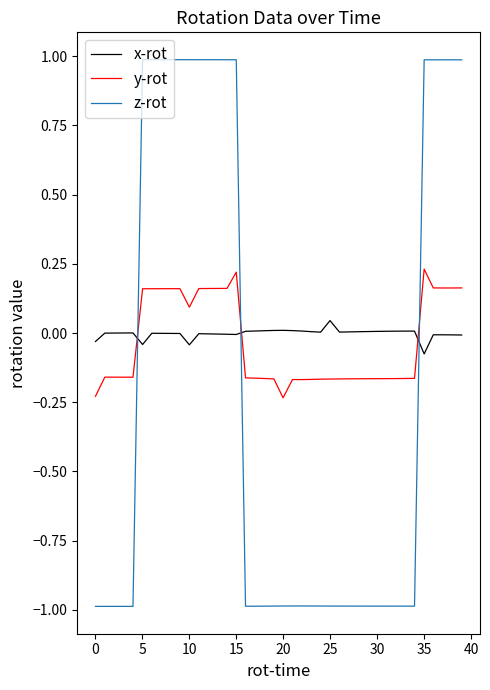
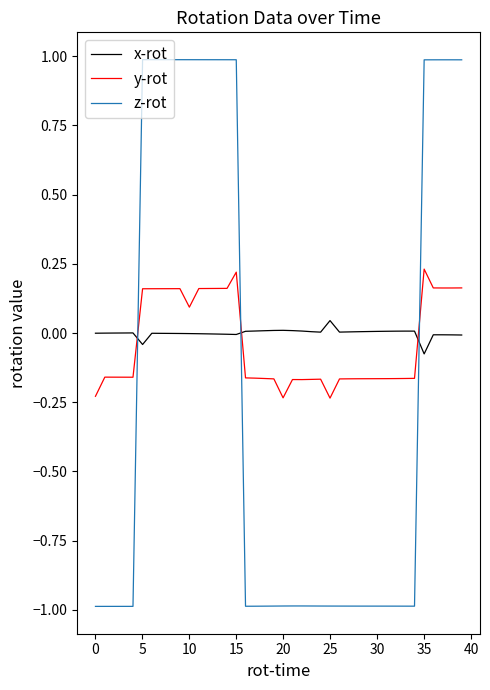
  {
    "x-rot": {
-     "0": -0.03,
+     "0": 0.00,
      "5": -0.04,
-     "10": -0.04,
+     "10": 0.00,
      "15": -0.01,
      "20": 0.01,
      "25": 0.04,
      "30": 0.01,
      "35": -0.08
    },
    "y-rot": {
      "0": -0.23,
      "5": 0.16,
      "10": 0.09,
      "15": 0.22,
      "20": -0.23,
-     "25": -0.17,
+     "25": -0.24,
      "30": -0.16,
      "35": 0.23
    },
    "z-rot": {
      "0": -0.99,
      "10": 0.99,
      "15": 0.99,
      "20": -0.99,
      "25": -0.99,
      "30": -0.99,
      "35": 0.99
    }
  }
